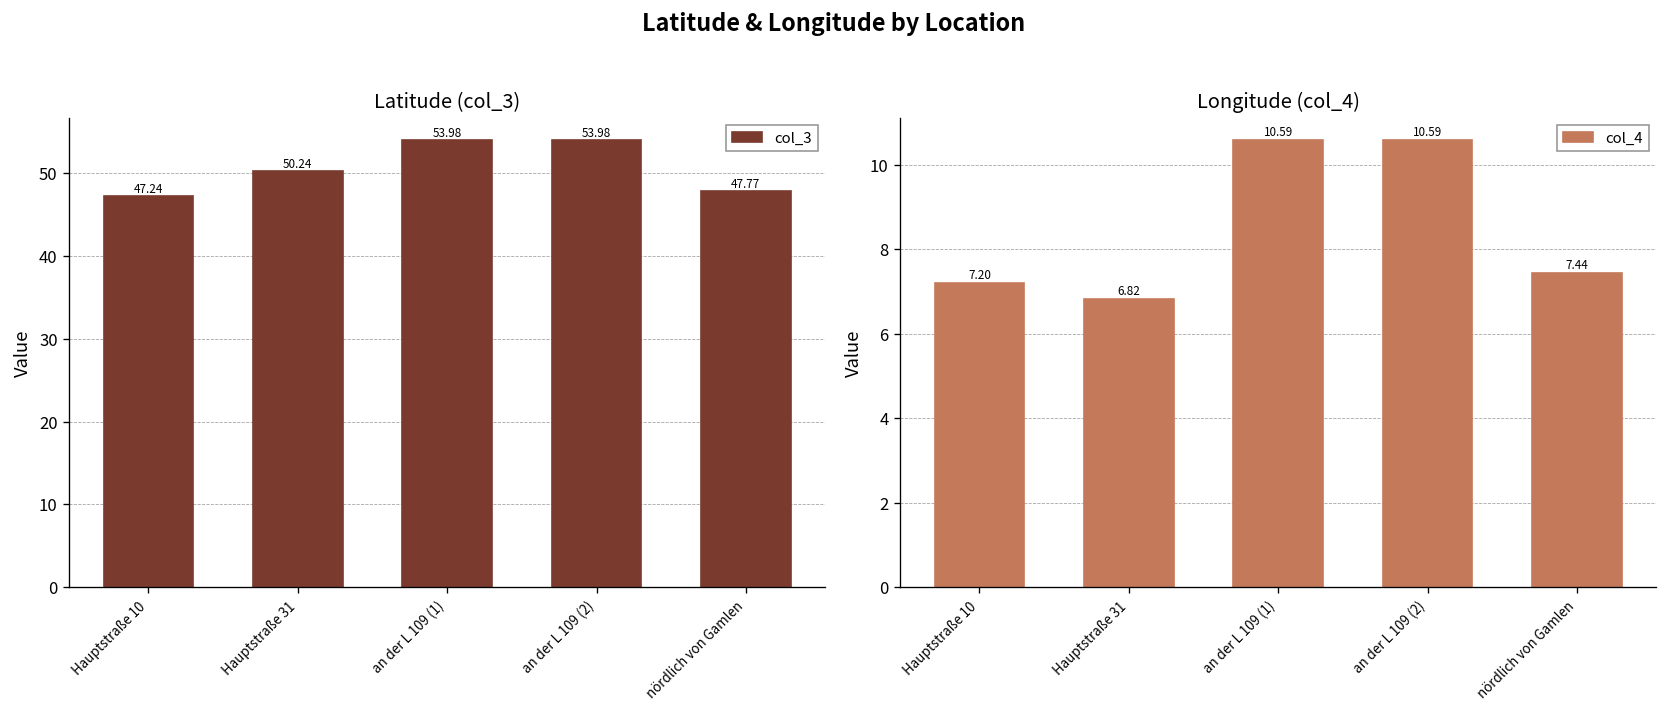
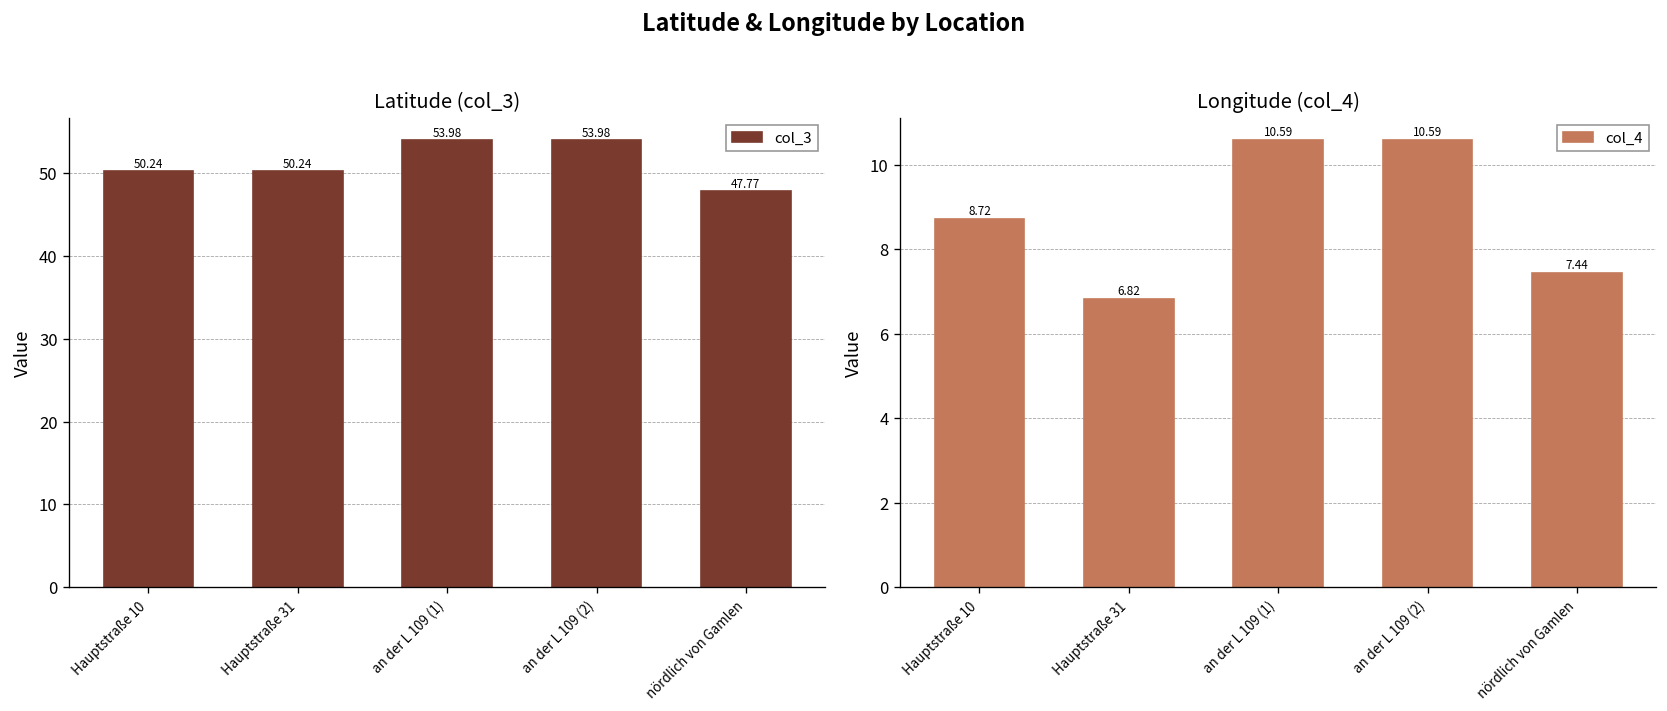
  {
    "Latitude (col_3)": {
-     "Hauptstraße 10": 47.24,
+     "Hauptstraße 10": 50.24,
      "Hauptstraße 31": 50.24,
      "an der L 109 (1)": 53.98,
      "an der L 109 (2)": 53.98,
      "nördlich von Gamlen": 47.77
    },
    "Longitude (col_4)": {
-     "Hauptstraße 10": 7.20,
+     "Hauptstraße 10": 8.72,
      "Hauptstraße 31": 6.82,
      "an der L 109 (1)": 10.59,
      "an der L 109 (2)": 10.59,
      "nördlich von Gamlen": 7.44
    }
  }
